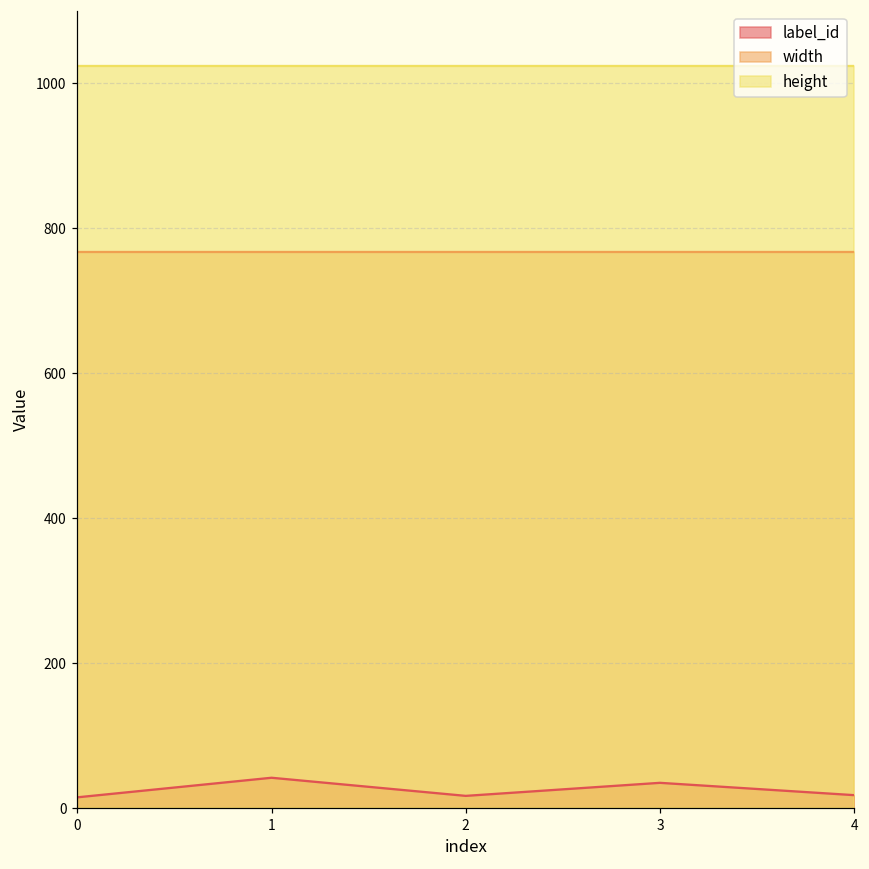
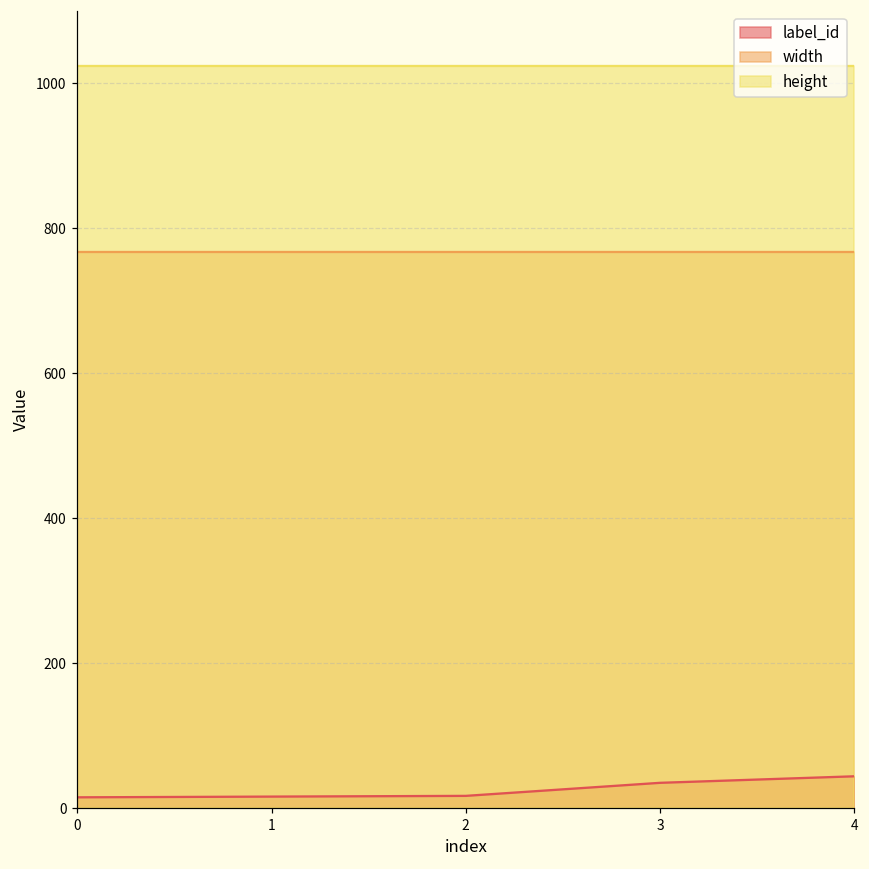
  {
    "label_id": {
      "0": 20,
-     "1": 40,
+     "1": 20,
      "2": 20,
      "3": 40,
-     "4": 20
+     "4": 40
    }
  }
